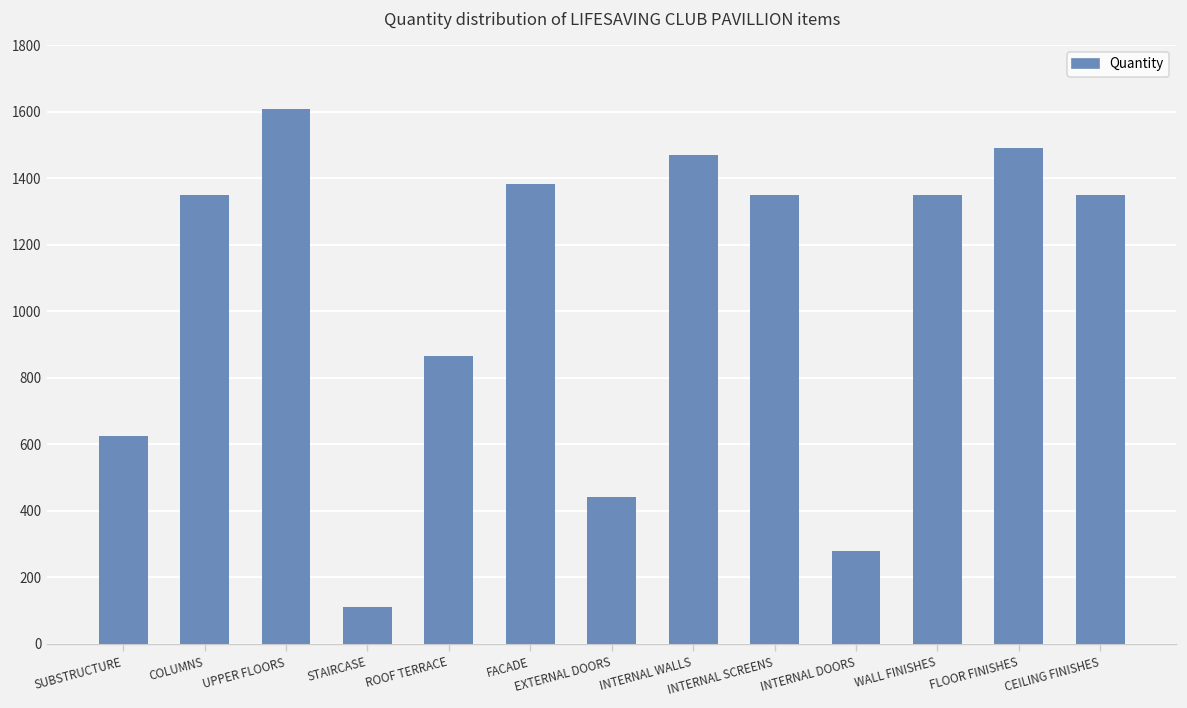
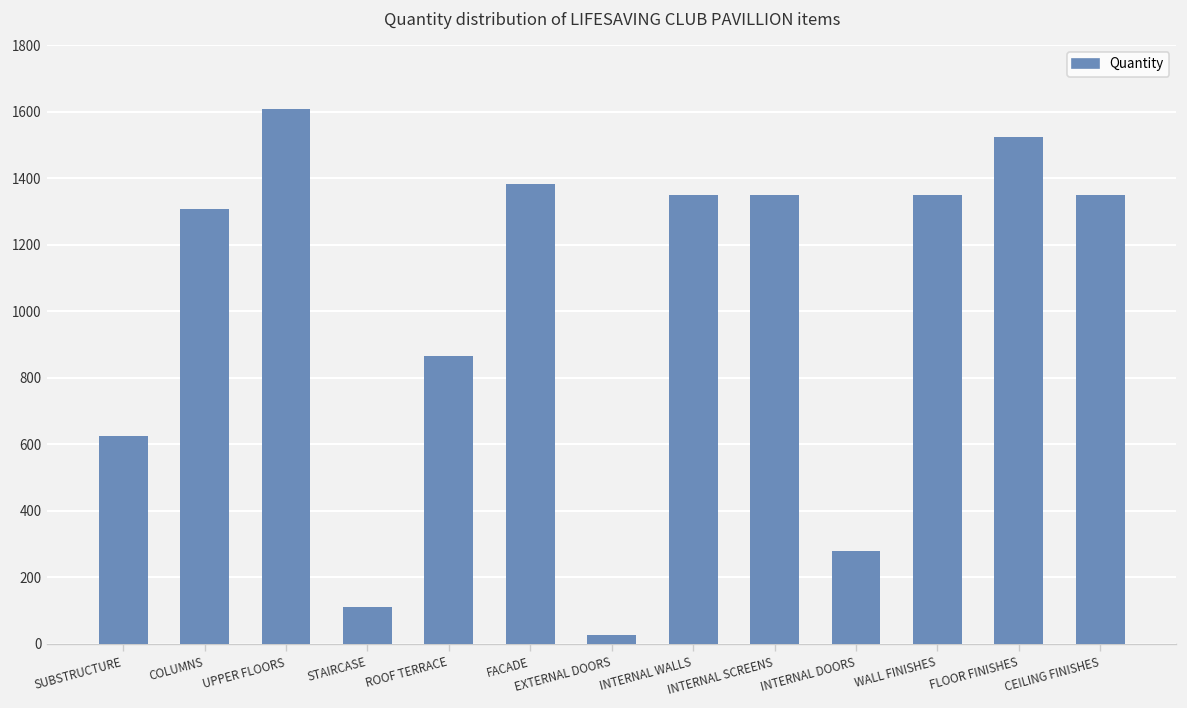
  {
    "SUBSTRUCTURE": 630,
-   "COLUMNS": 1350,
+   "COLUMNS": 1310,
    "UPPER FLOORS": 1610,
    "STAIRCASE": 110,
    "ROOF TERRACE": 870,
    "FACADE": 1380,
-   "EXTERNAL DOORS": 440,
-   "INTERNAL WALLS": 1470,
+   "EXTERNAL DOORS": 30,
+   "INTERNAL WALLS": 1350,
    "INTERNAL SCREENS": 1350,
    "INTERNAL DOORS": 280,
    "WALL FINISHES": 1350,
-   "FLOOR FINISHES": 1490,
+   "FLOOR FINISHES": 1530,
    "CEILING FINISHES": 1350
  }
